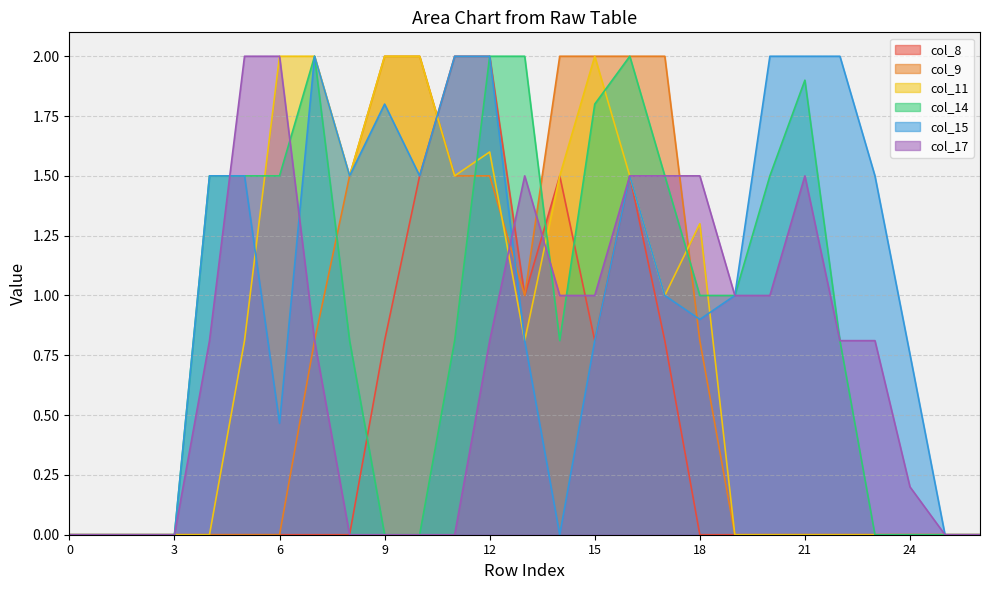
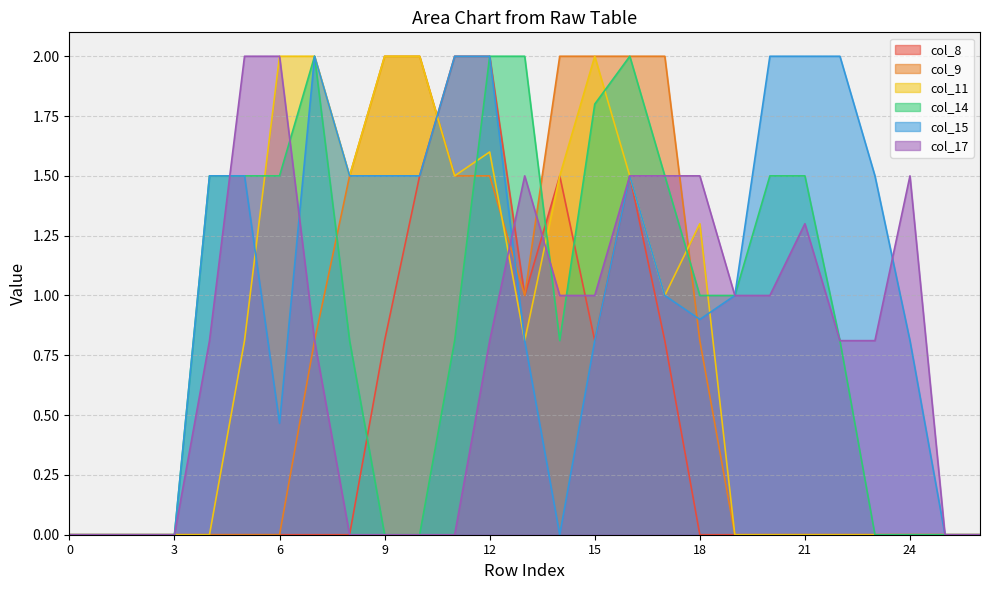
  {
    "col_11": {
      "12": 1.60,
      "18": 1.30
    },
    "col_14": {
      "6": 1.5,
      "15": 1.8,
      "18": 1.0,
-     "21": 1.9
+     "21": 1.5
    },
    "col_15": {
      "6": 0.47,
-     "9": 1.8,
+     "9": 1.5,
      "18": 0.90,
      "21": 2.00,
-     "24": 0.75
+     "24": 0.81
    },
    "col_17": {
      "12": 0.81,
      "15": 1.0,
      "18": 1.5,
-     "21": 1.5,
-     "24": 0.2
+     "21": 1.3,
+     "24": 1.5
    }
  }
